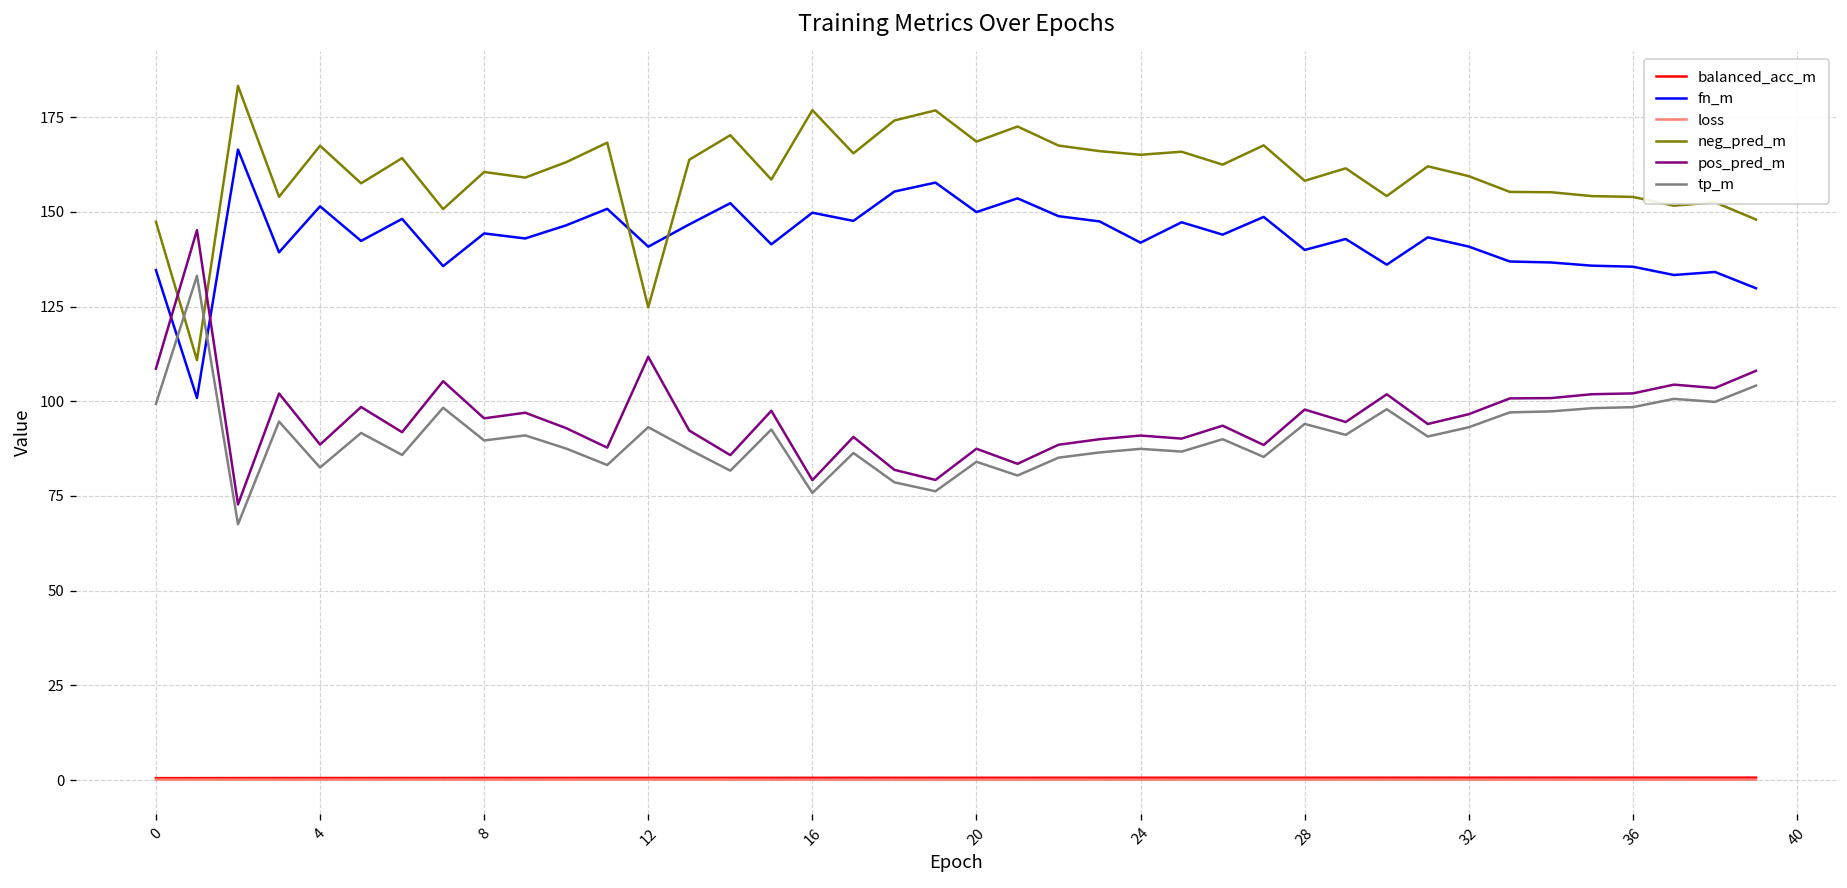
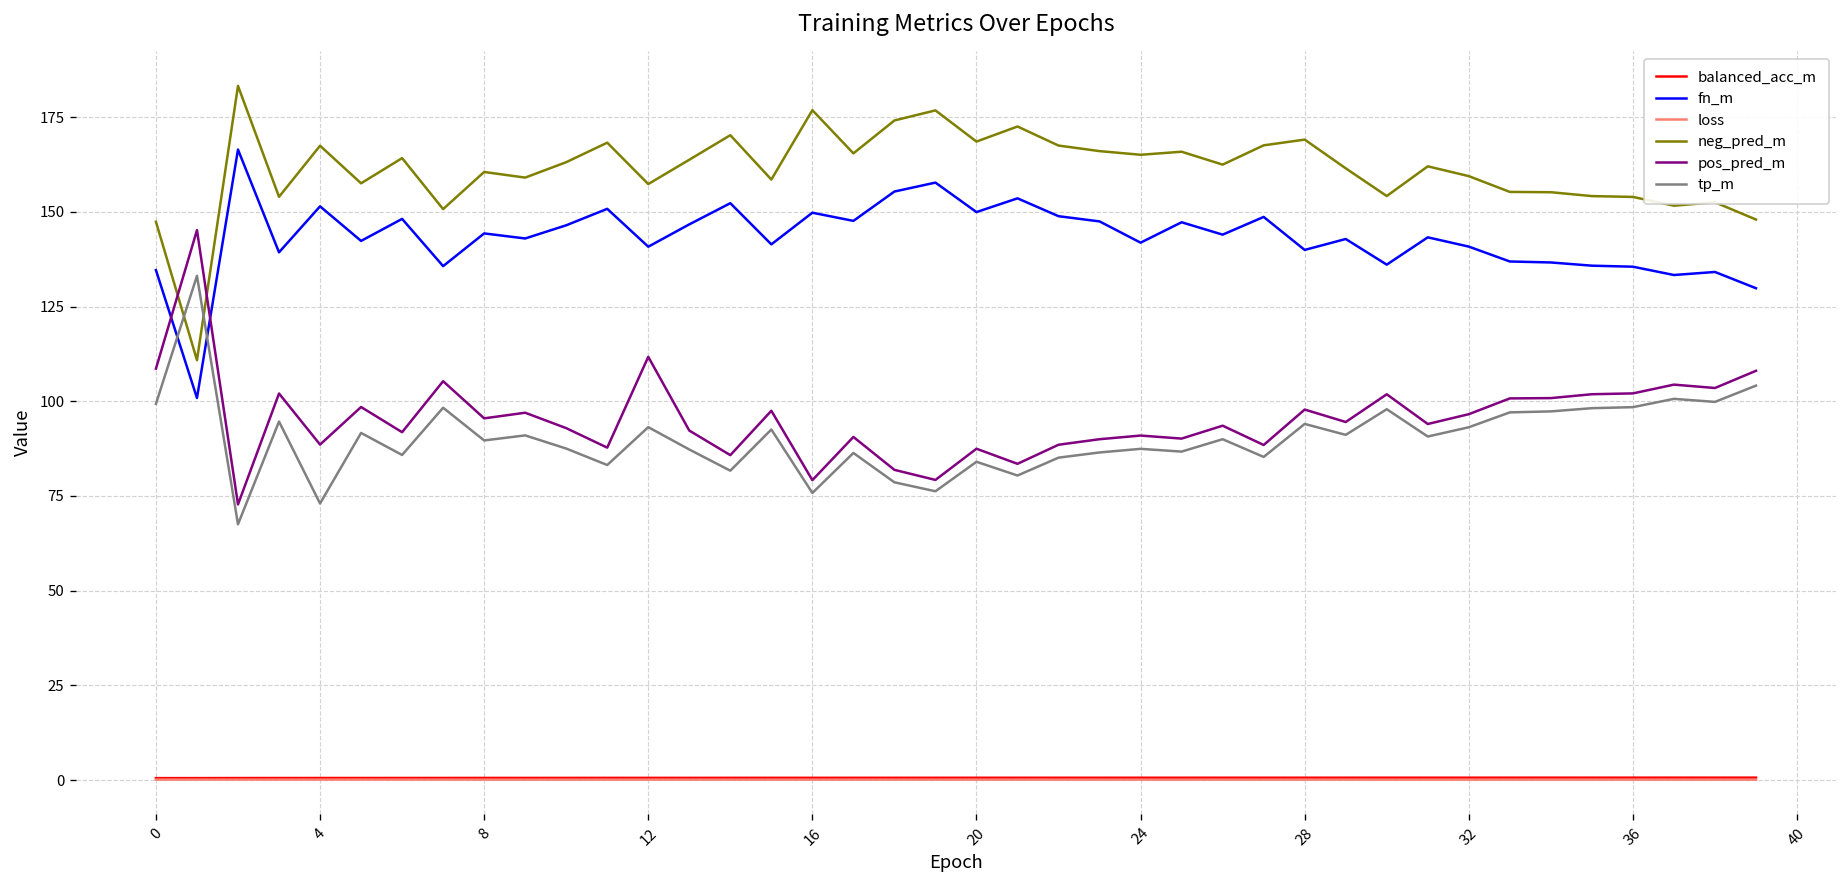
  {
    "fn_m": {
      "0": 135,
      "4": 151,
      "8": 144,
      "12": 141,
      "16": 150,
      "20": 150,
      "24": 142,
      "28": 140,
      "32": 141,
      "36": 136
    },
    "neg_pred_m": {
      "0": 147,
      "4": 167,
      "8": 161,
-     "12": 125,
+     "12": 157,
      "16": 177,
      "20": 169,
      "24": 165,
-     "28": 158,
+     "28": 169,
      "32": 159,
      "36": 154
    },
    "pos_pred_m": {
      "0": 109,
      "4": 89,
      "8": 95,
      "12": 112,
      "16": 79,
      "20": 87,
      "24": 91,
      "28": 98,
      "32": 97,
      "36": 102
    },
    "tp_m": {
      "0": 99,
-     "4": 82,
+     "4": 73,
      "8": 90,
      "12": 93,
      "16": 76,
      "20": 84,
      "24": 87,
      "28": 94,
      "32": 93,
      "36": 98
    }
  }
